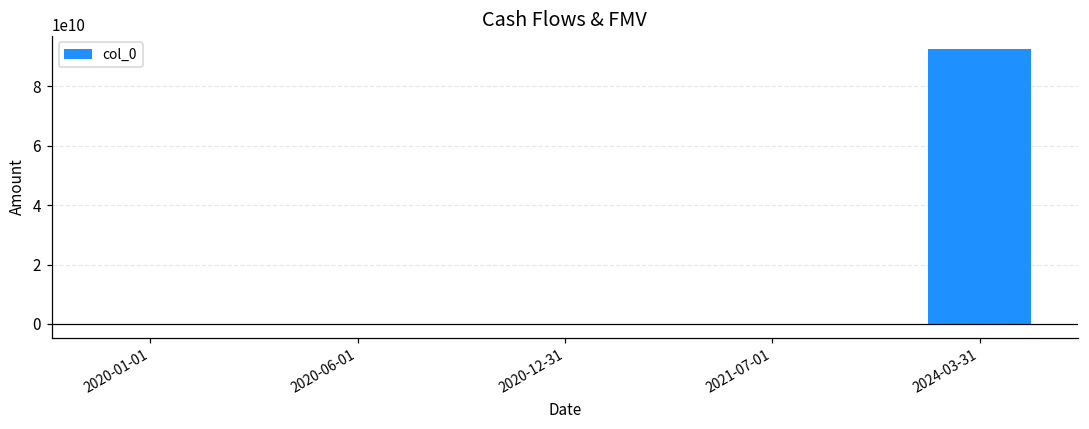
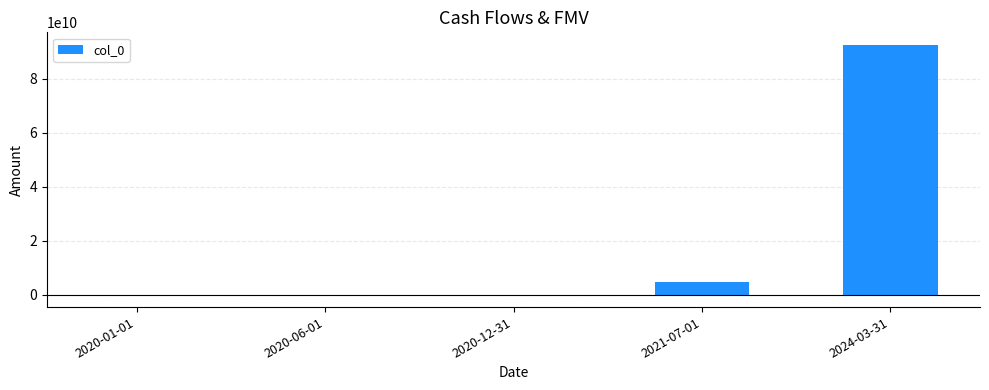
  {
-   "2021-07-01": 0,
+   "2021-07-01": 5000000000,
    "2024-03-31": 93000000000
  }
